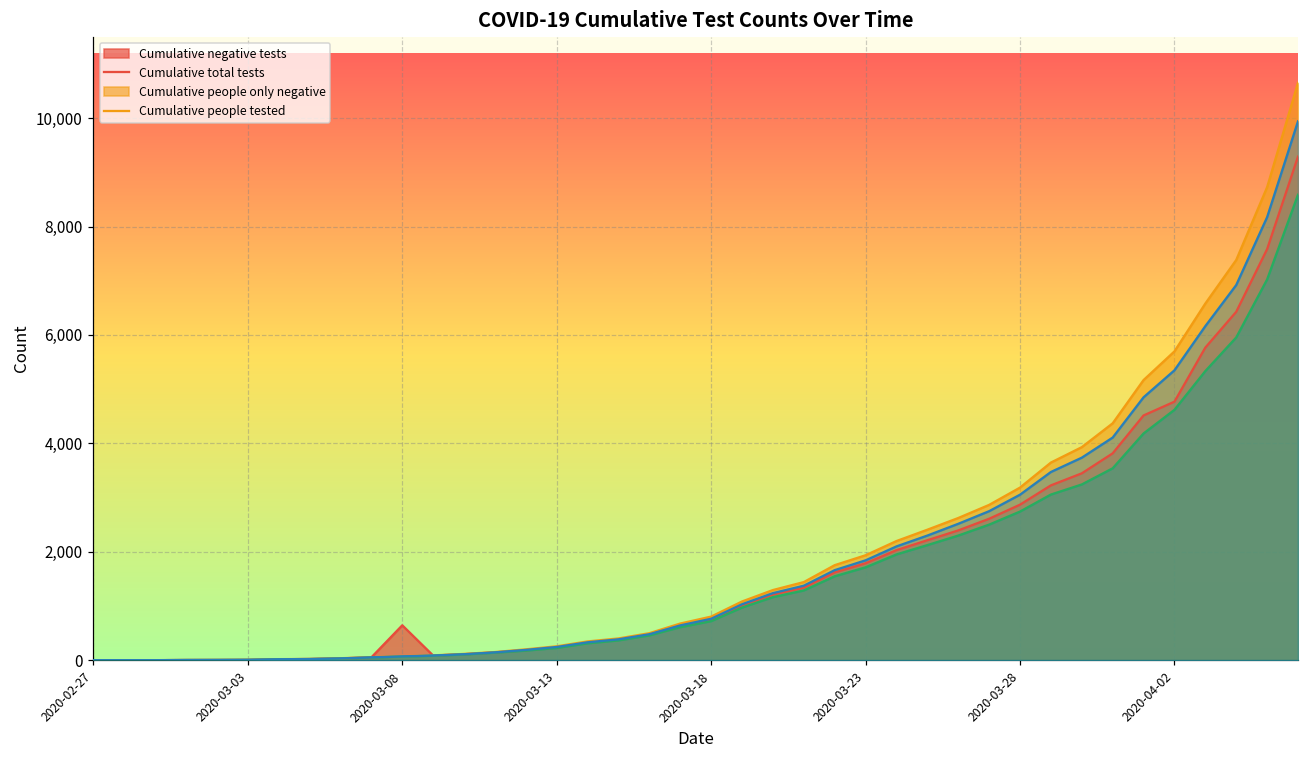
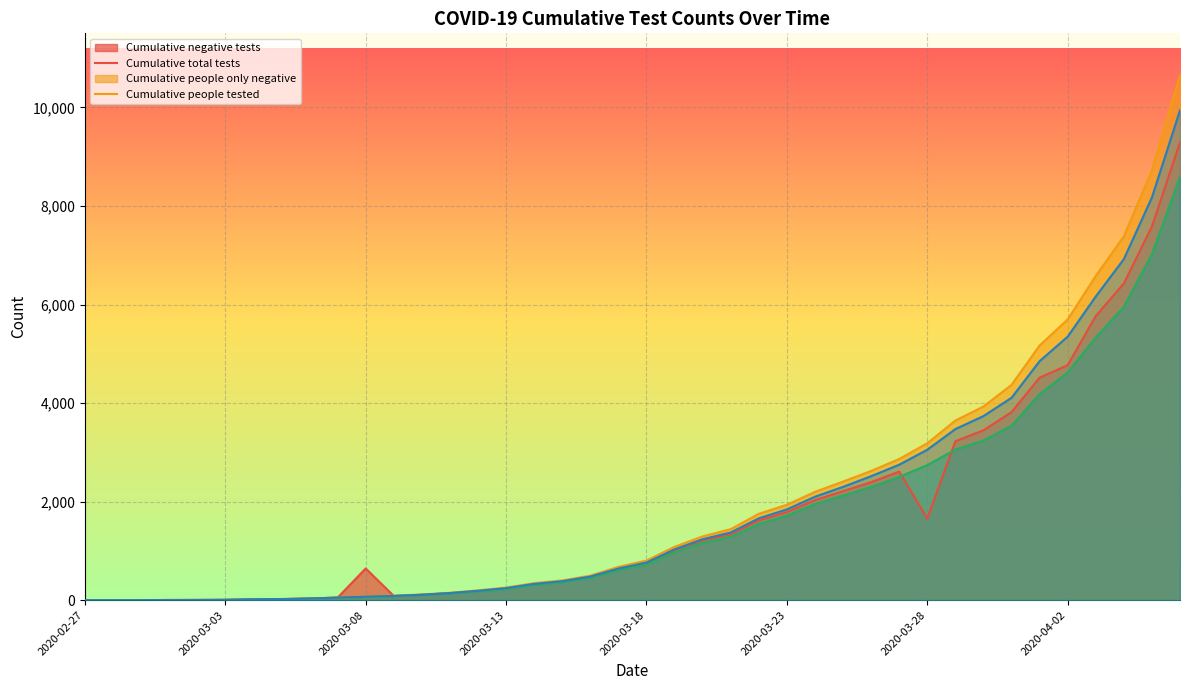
  {
    "Cumulative negative tests": {
      "2020-03-08": "600",
      "2020-03-23": "1,800",
-     "2020-03-28": "2,900",
+     "2020-03-28": "1,700",
      "2020-04-02": "4,800"
    }
  }
